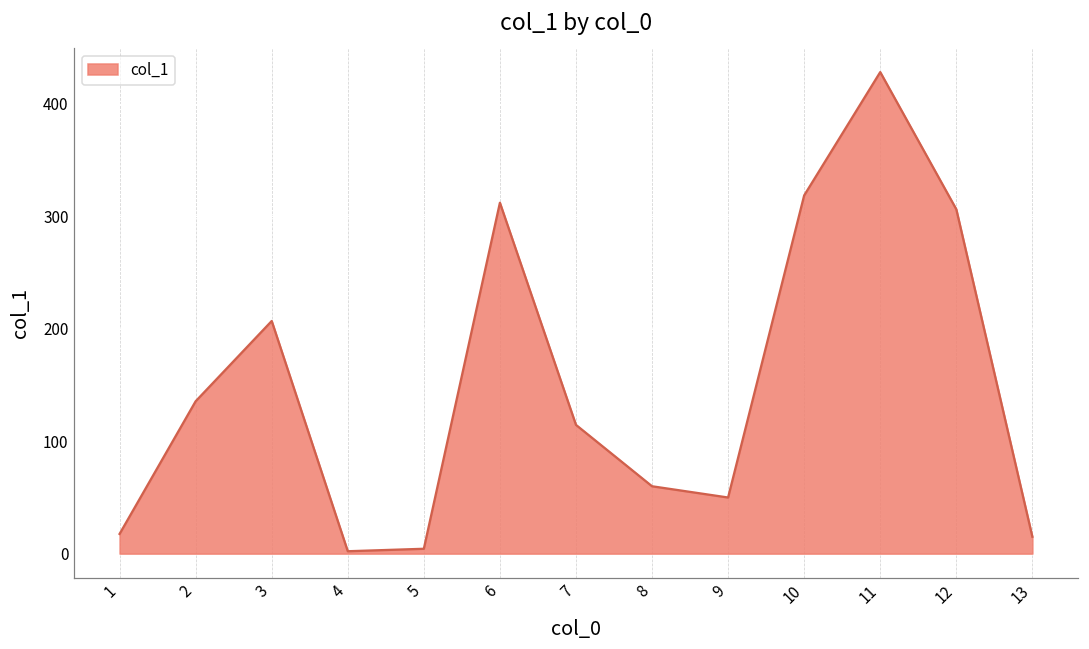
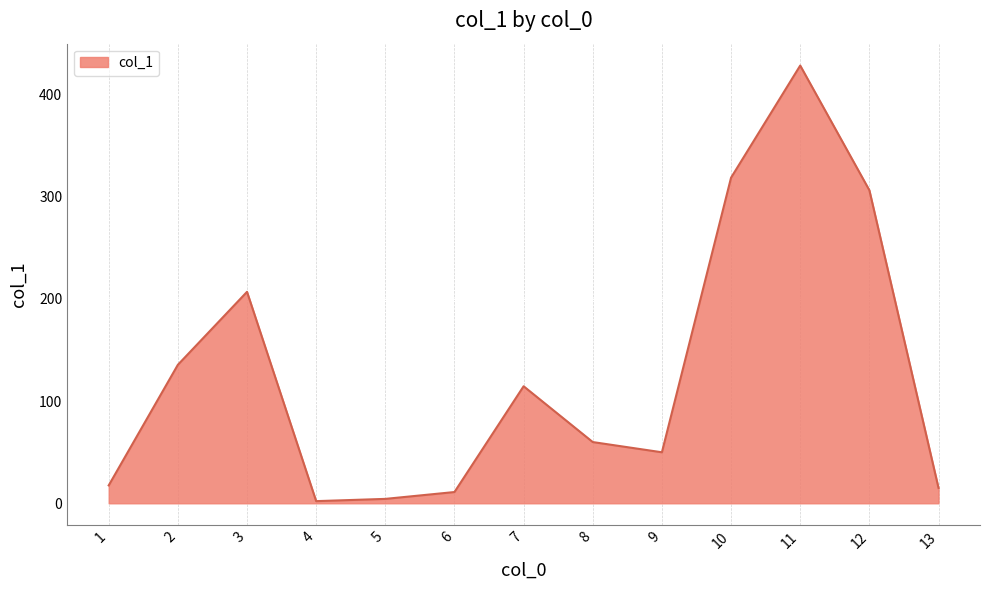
  {
    "1": 18,
    "2": 136,
    "3": 207,
    "4": 2,
    "5": 4,
-   "6": 312,
+   "6": 11,
    "7": 115,
    "8": 60,
    "9": 50,
    "10": 319,
    "11": 428,
    "12": 306,
    "13": 15
  }
